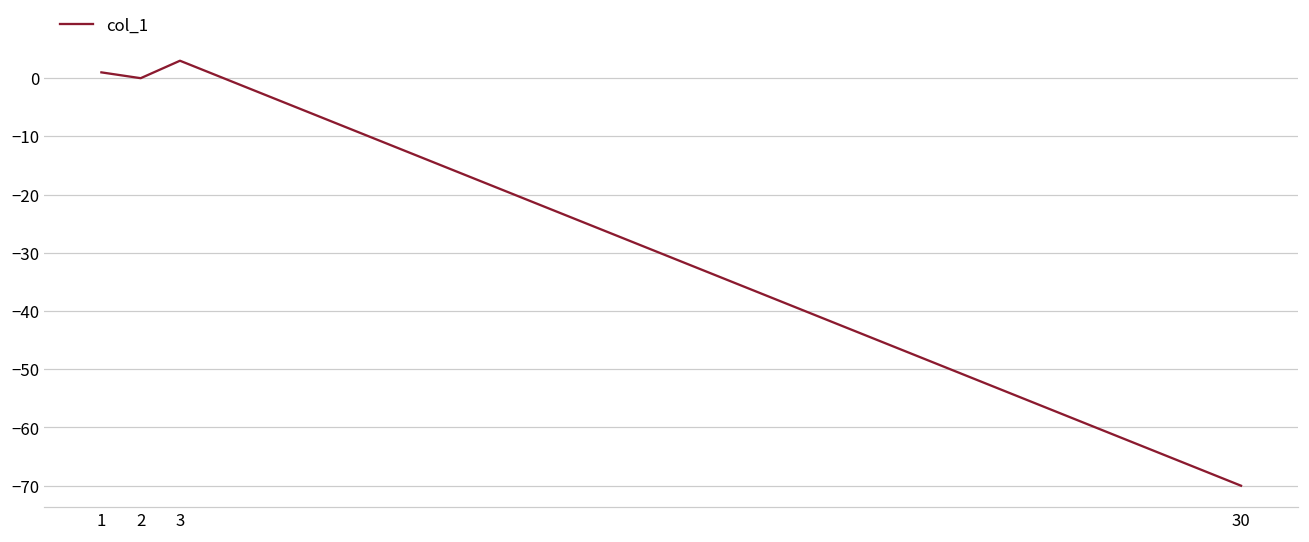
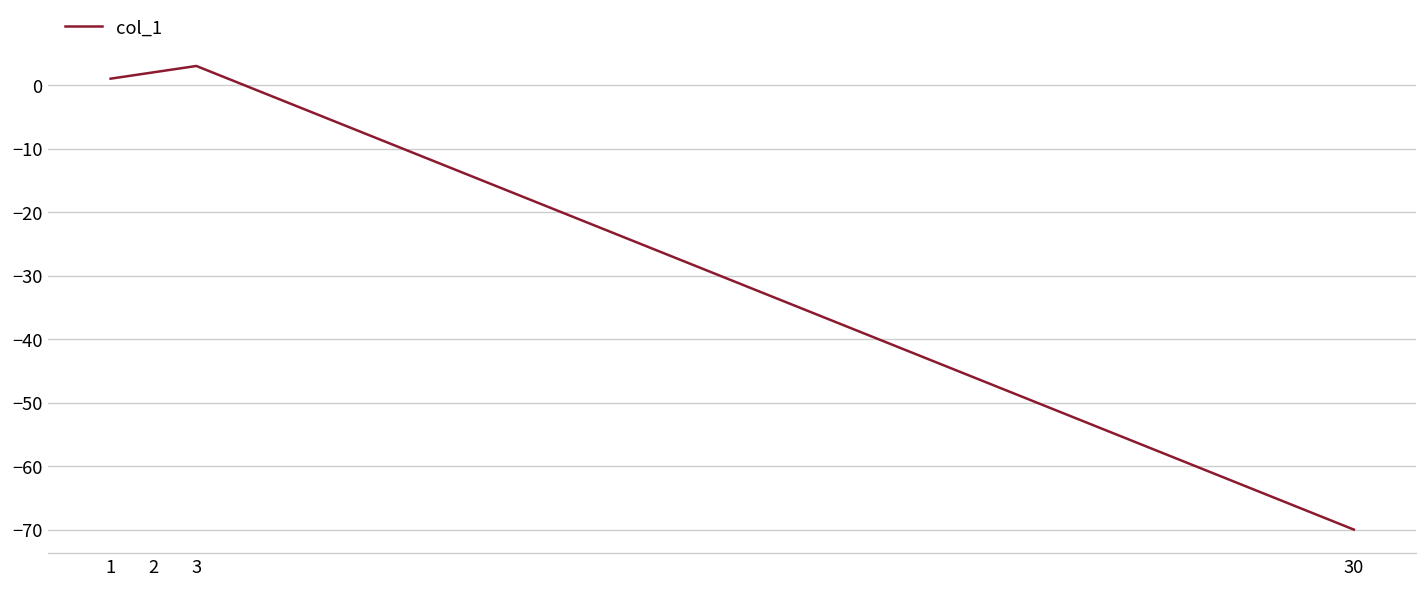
  {
    "1": 1,
-   "2": 0,
+   "2": 2,
    "3": 3,
    "30": -70
  }
